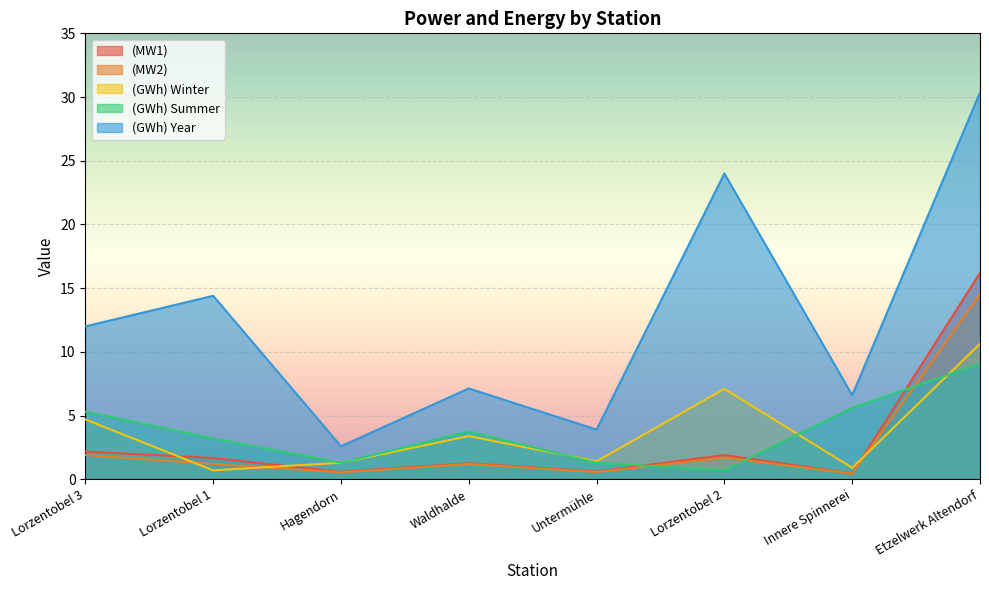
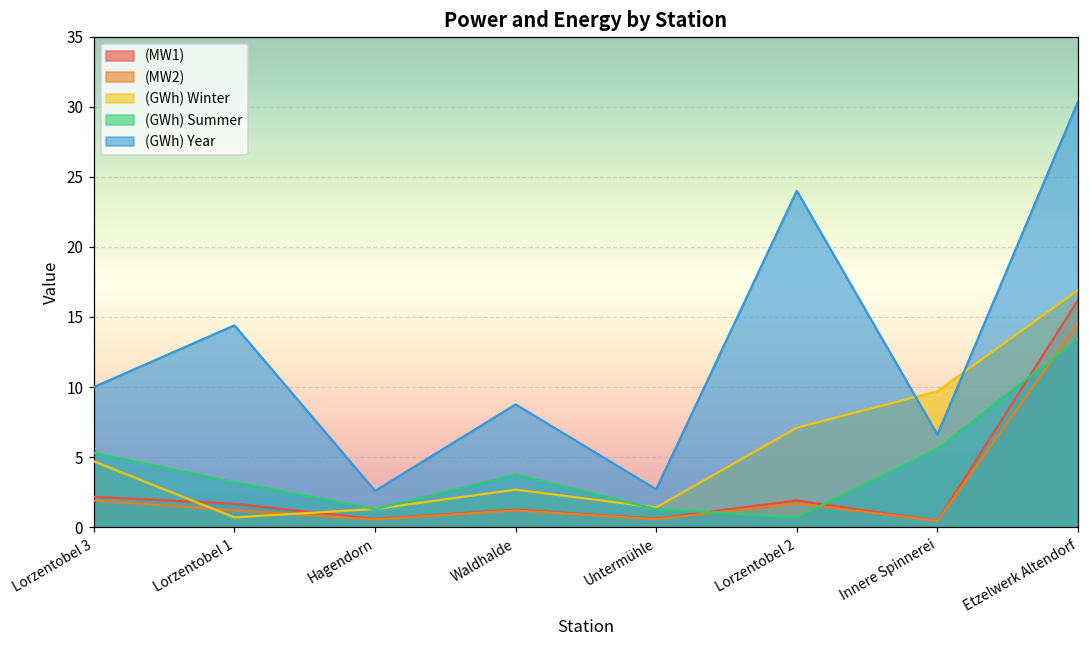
  {
    "(GWh) Winter": {
      "Lorzentobel 3": 4.7,
      "Lorzentobel 1": 0.7,
-     "Waldhalde": 3.4,
+     "Waldhalde": 2.7,
      "Lorzentobel 2": 7.1,
-     "Innere Spinnerei": 0.9,
-     "Etzelwerk Altendorf": 10.6
+     "Innere Spinnerei": 9.7,
+     "Etzelwerk Altendorf": 16.9
    },
    "(GWh) Summer": {
      "Lorzentobel 3": 5.3,
      "Lorzentobel 1": 3.2,
      "Waldhalde": 3.8,
      "Lorzentobel 2": 0.7,
      "Innere Spinnerei": 5.6,
-     "Etzelwerk Altendorf": 9.1
+     "Etzelwerk Altendorf": 13.4
    },
    "(GWh) Year": {
-     "Lorzentobel 3": 12,
+     "Lorzentobel 3": 10,
      "Lorzentobel 1": 14.4,
      "Hagendorn": 2.6,
-     "Waldhalde": 7.1,
-     "Untermühle": 3.9,
+     "Waldhalde": 8.8,
+     "Untermühle": 2.7,
      "Lorzentobel 2": 24.0,
      "Innere Spinnerei": 6.6,
      "Etzelwerk Altendorf": 30.4
    }
  }
